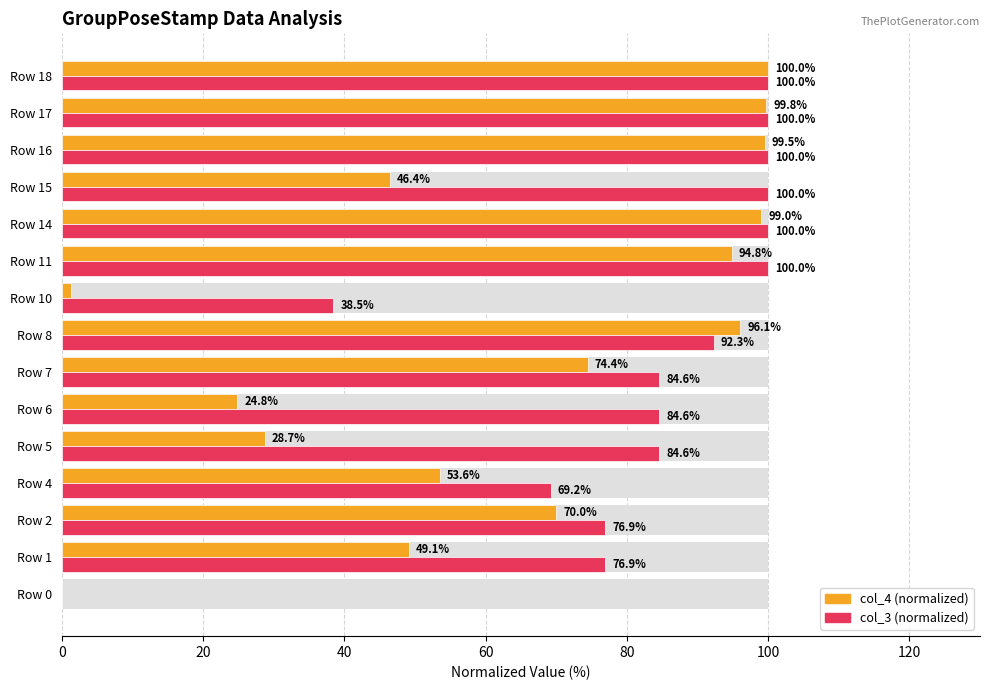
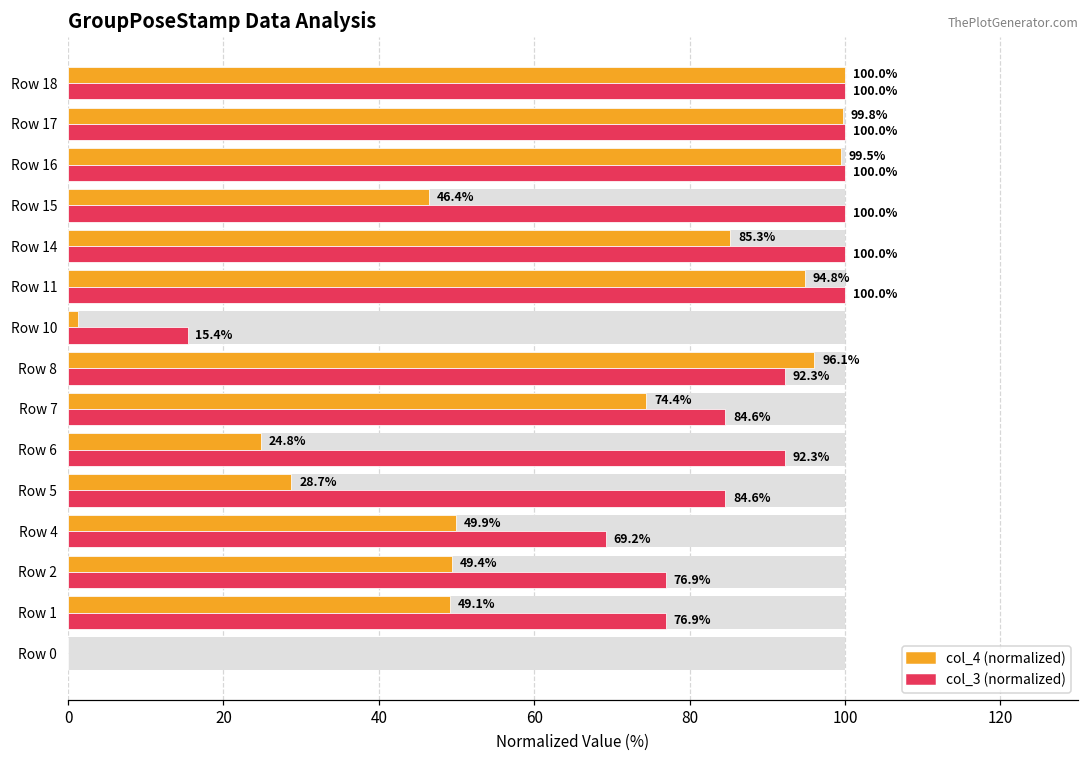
  {
    "col_4 (normalized)": {
      "Row 18": "100.0%",
      "Row 17": "99.8%",
-     "Row 14": "99.0%",
-     "Row 4": "53.6%",
-     "Row 2": "70.0%"
+     "Row 14": "85.3%",
+     "Row 4": "49.9%",
+     "Row 2": "49.4%"
    },
    "col_3 (normalized)": {
      "Row 18": "100.0%",
      "Row 17": "100.0%",
      "Row 16": "100.0%",
      "Row 15": "100.0%",
      "Row 14": "100.0%",
      "Row 11": "100.0%",
-     "Row 10": "38.5%",
-     "Row 6": "84.6%"
+     "Row 10": "15.4%",
+     "Row 6": "92.3%"
    }
  }
